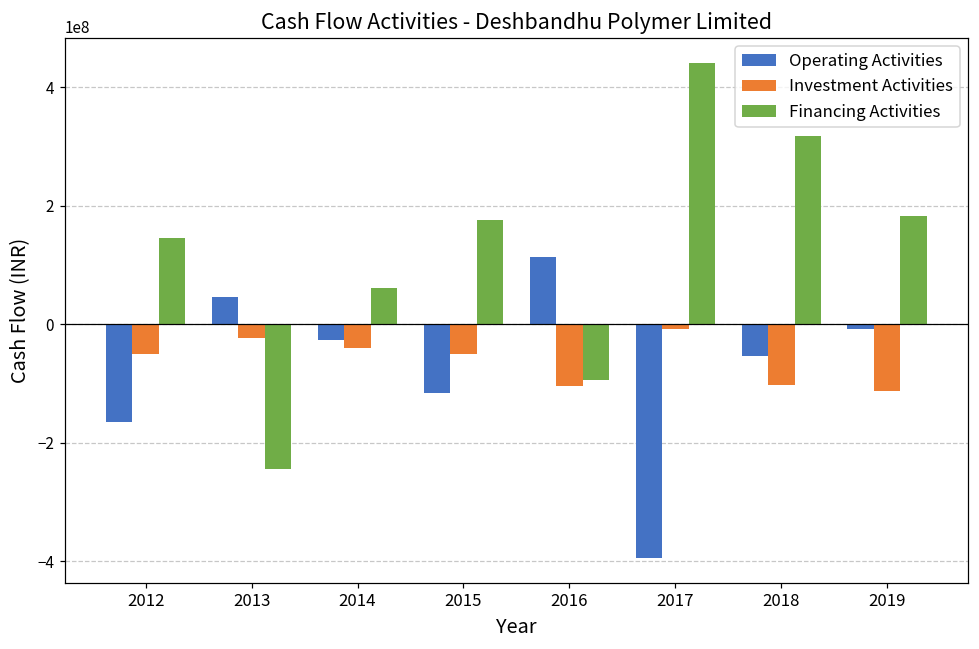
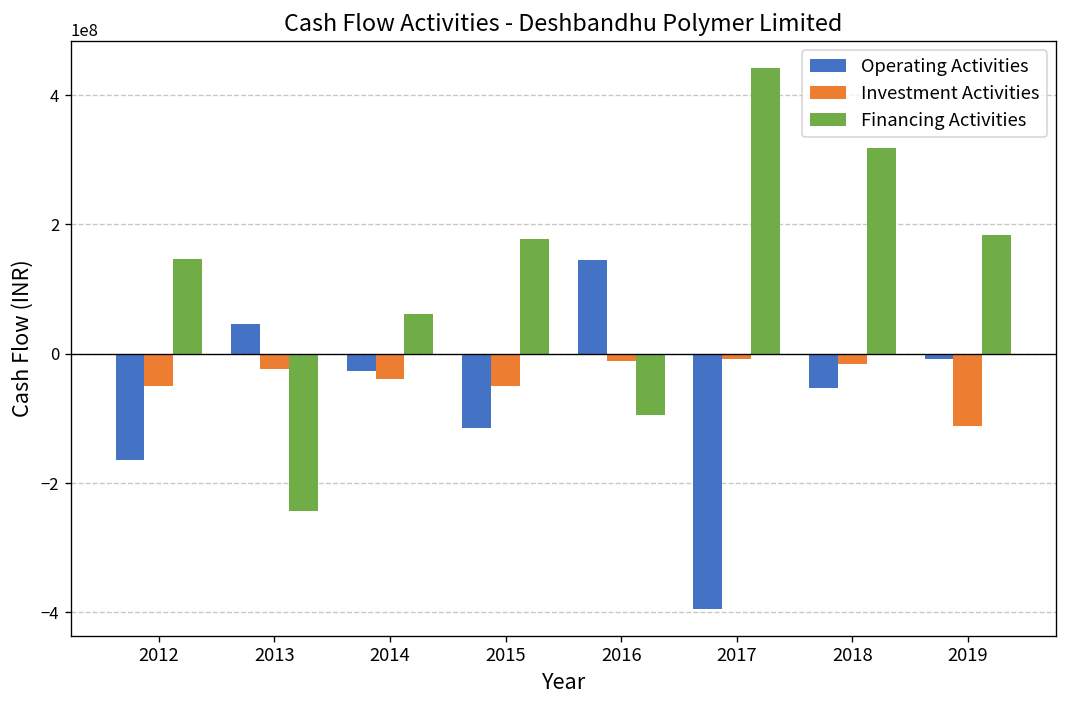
  {
    "Operating Activities": {
      "2012": -160000000,
      "2013": 50000000,
      "2014": -30000000,
      "2015": -120000000,
-     "2016": 110000000,
+     "2016": 140000000,
      "2017": -390000000,
      "2018": -50000000,
      "2019": -10000000
    },
    "Investment Activities": {
      "2012": -50000000,
      "2013": -20000000,
      "2014": -40000000,
      "2015": -50000000,
-     "2016": -100000000,
+     "2016": -10000000,
      "2017": -10000000,
-     "2018": -100000000,
+     "2018": -20000000,
      "2019": -110000000
    },
    "Financing Activities": {
      "2012": 150000000,
      "2013": -240000000,
      "2014": 60000000,
      "2015": 180000000,
      "2016": -90000000,
      "2017": 440000000,
      "2018": 320000000,
      "2019": 180000000
    }
  }
